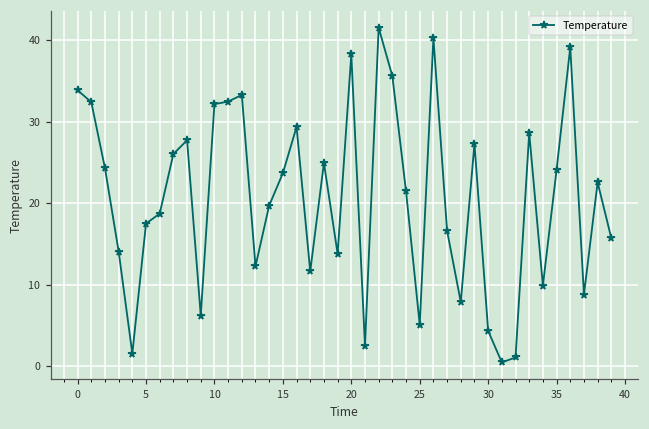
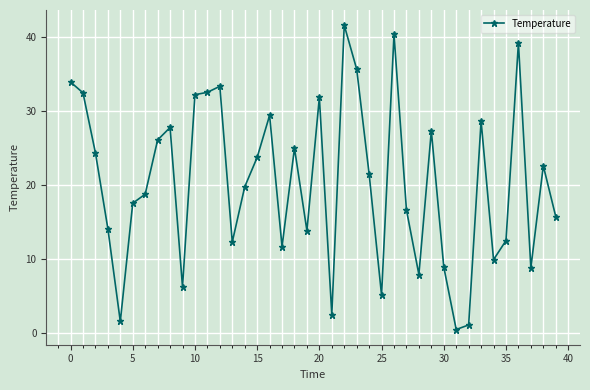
  {
    "0": 34,
    "5": 18,
    "10": 32,
    "15": 24,
-   "20": 38,
+   "20": 32,
    "25": 5,
-   "30": 4,
-   "35": 24
+   "30": 9,
+   "35": 12
  }
